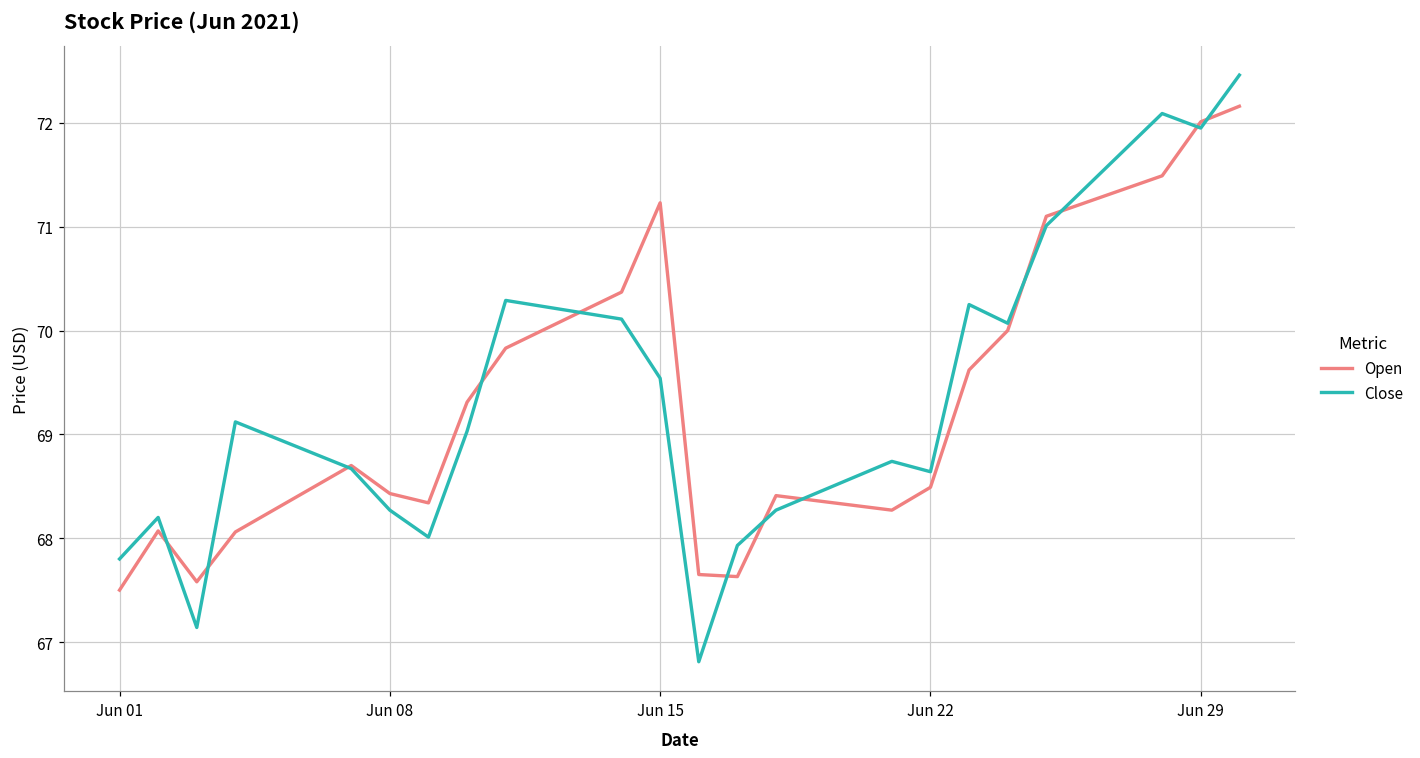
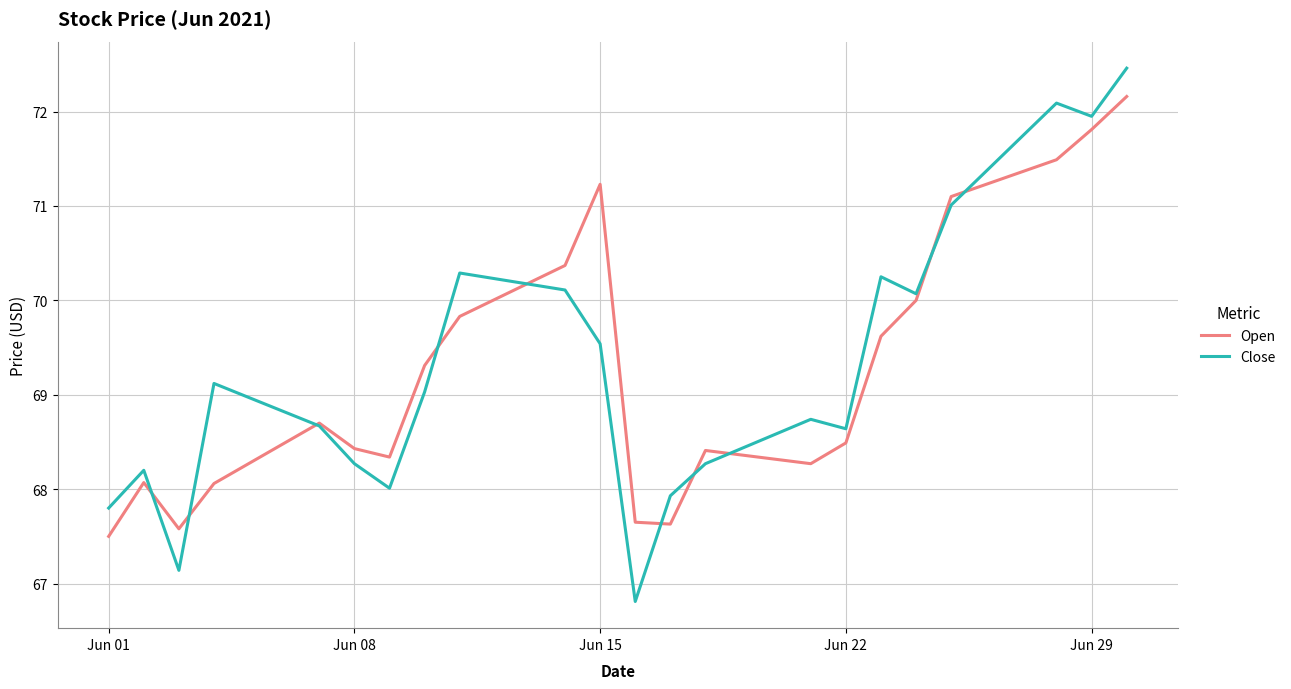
  {
    "Open": {
      "Jun 01": 67.5,
      "Jun 08": 68.4,
      "Jun 15": 71.2,
      "Jun 22": 68.5,
-     "Jun 29": 72.0
+     "Jun 29": 71.8
    },
    "Close": {
      "Jun 01": 67.8,
      "Jun 08": 68.3,
      "Jun 15": 69.5,
      "Jun 22": 68.6,
      "Jun 29": 72.0
    }
  }
